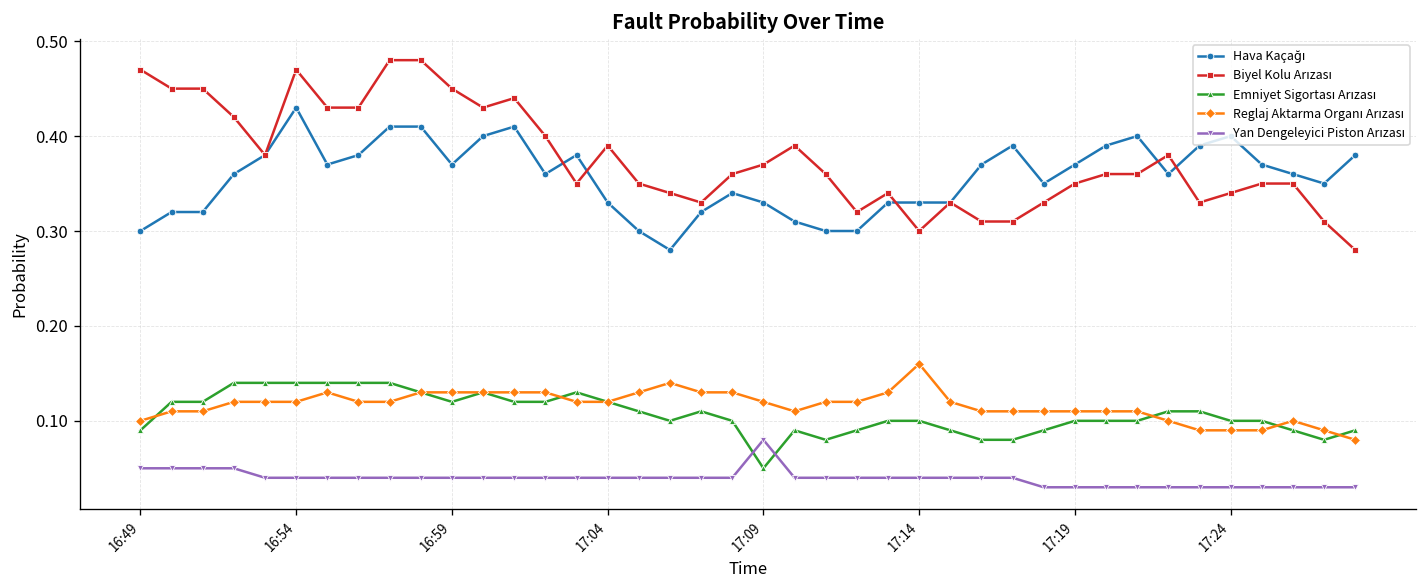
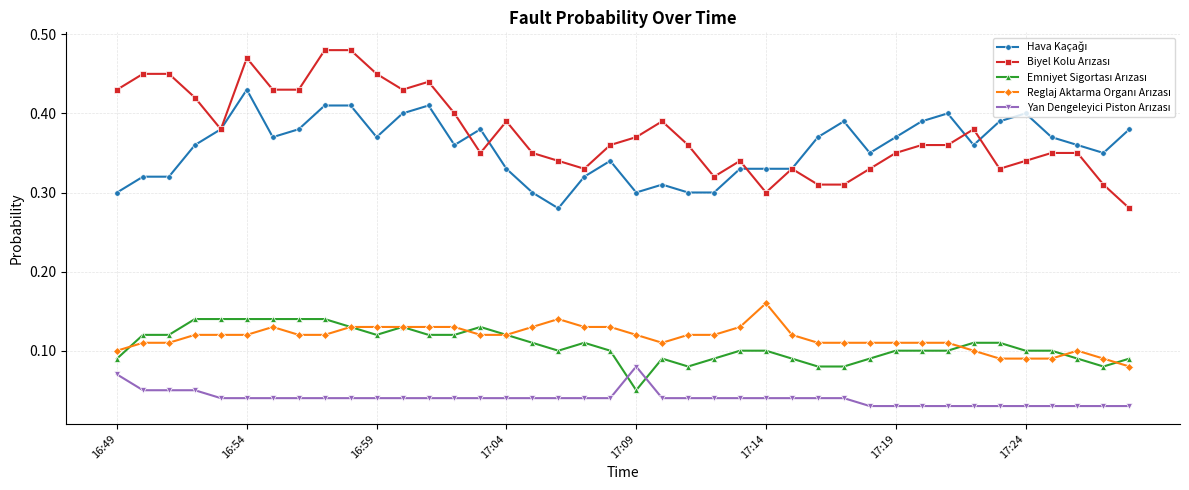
  {
    "Hava Kaçağı": {
      "16:49": 0.30,
      "16:54": 0.43,
      "16:59": 0.37,
      "17:04": 0.33,
-     "17:09": 0.33,
+     "17:09": 0.30,
      "17:14": 0.33,
      "17:19": 0.37
    },
    "Biyel Kolu Arızası": {
-     "16:49": 0.47,
+     "16:49": 0.43,
      "16:54": 0.47,
      "16:59": 0.45,
      "17:04": 0.39,
      "17:09": 0.37,
      "17:14": 0.30,
      "17:19": 0.35,
      "17:24": 0.34
    },
    "Emniyet Sigortası Arızası": {
      "16:49": 0.09,
      "16:54": 0.14,
      "16:59": 0.12,
      "17:09": 0.05,
      "17:14": 0.10,
      "17:19": 0.10,
      "17:24": 0.10
    },
    "Reglaj Aktarma Organı Arızası": {
      "16:49": 0.10,
      "16:54": 0.12,
      "16:59": 0.13,
      "17:09": 0.12,
      "17:14": 0.16,
      "17:19": 0.11,
      "17:24": 0.09
    },
    "Yan Dengeleyici Piston Arızası": {
-     "16:49": 0.05,
+     "16:49": 0.07,
      "16:54": 0.04,
      "16:59": 0.04,
      "17:04": 0.04,
      "17:09": 0.08,
      "17:14": 0.04,
      "17:19": 0.03,
      "17:24": 0.03
    }
  }
